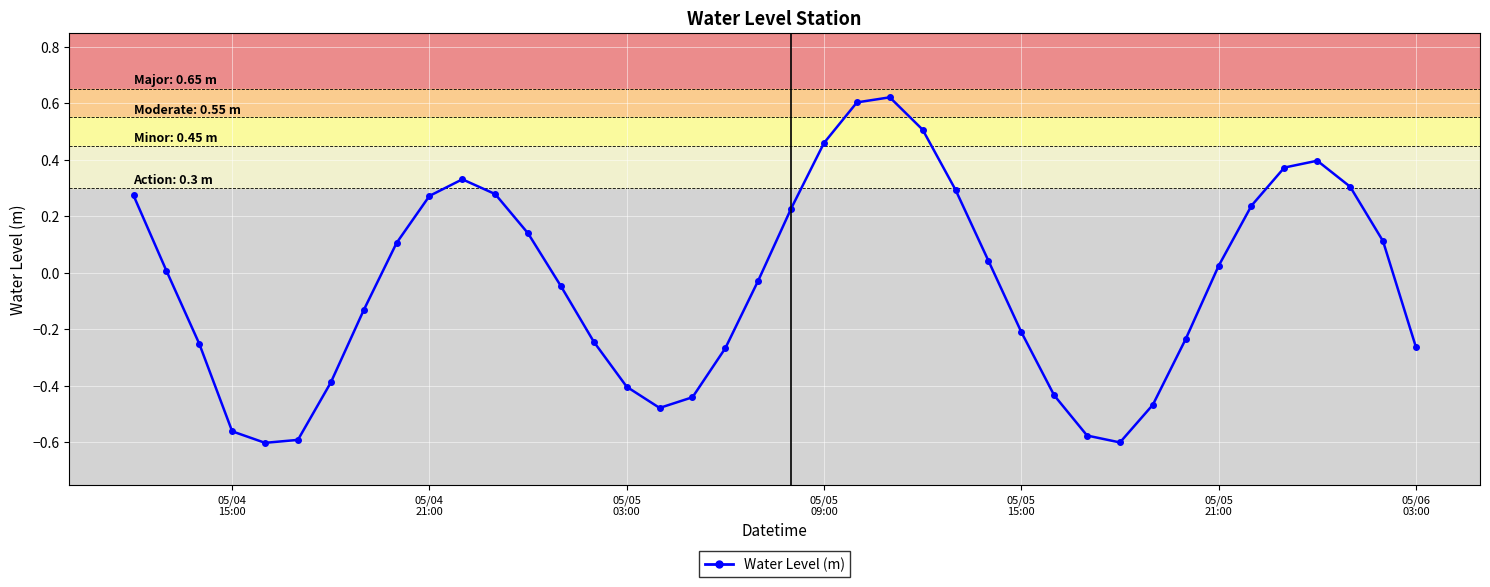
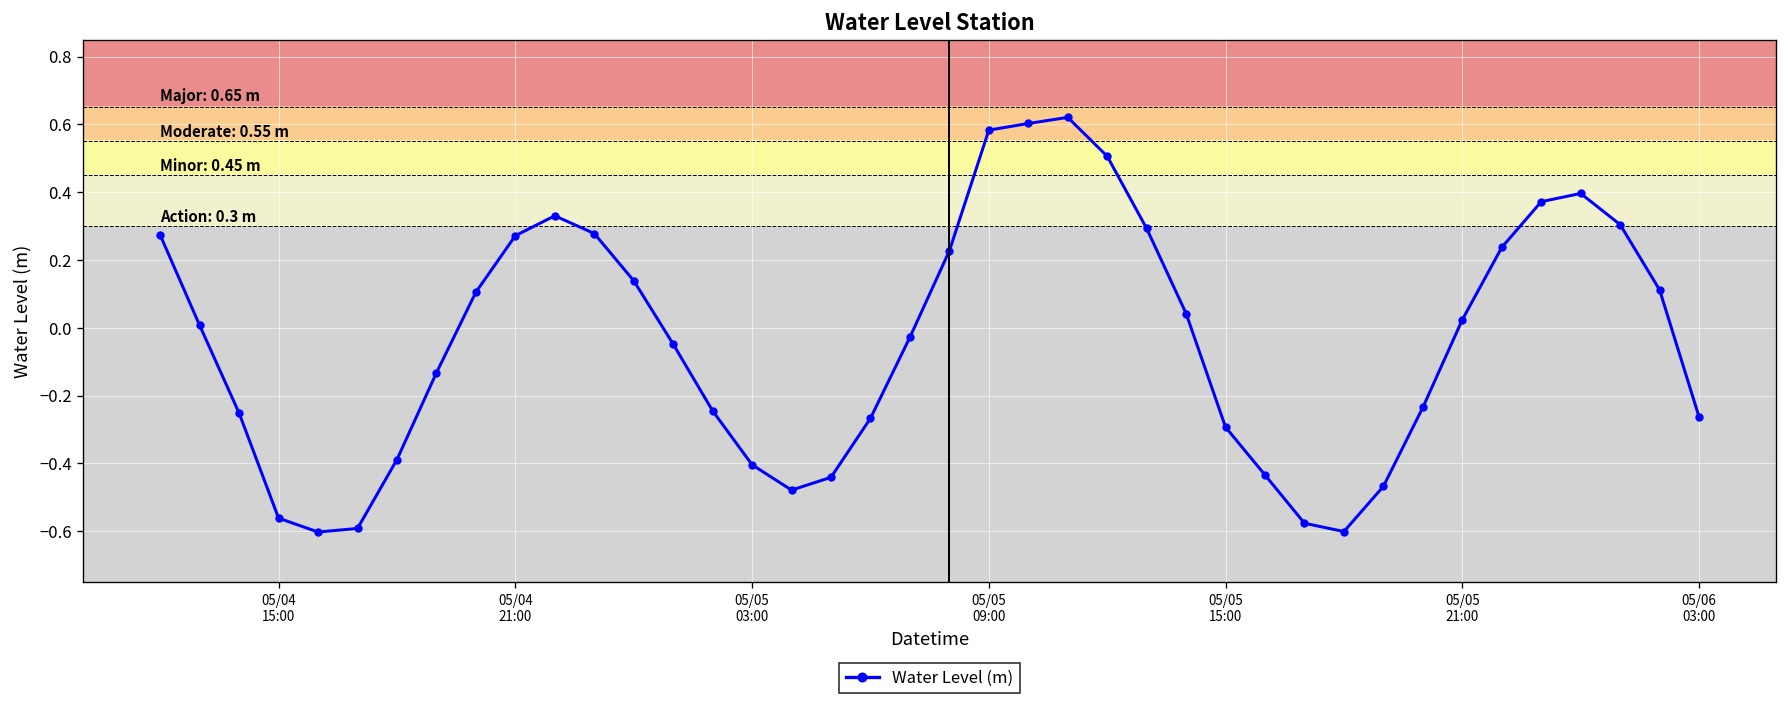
  {
    "05/04 15:00": -0.56,
    "05/04 21:00": 0.27,
    "05/05 03:00": -0.40,
-   "05/05 09:00": 0.46,
-   "05/05 15:00": -0.21,
+   "05/05 09:00": 0.58,
+   "05/05 15:00": -0.29,
    "05/05 21:00": 0.02,
    "05/06 03:00": -0.26
  }
